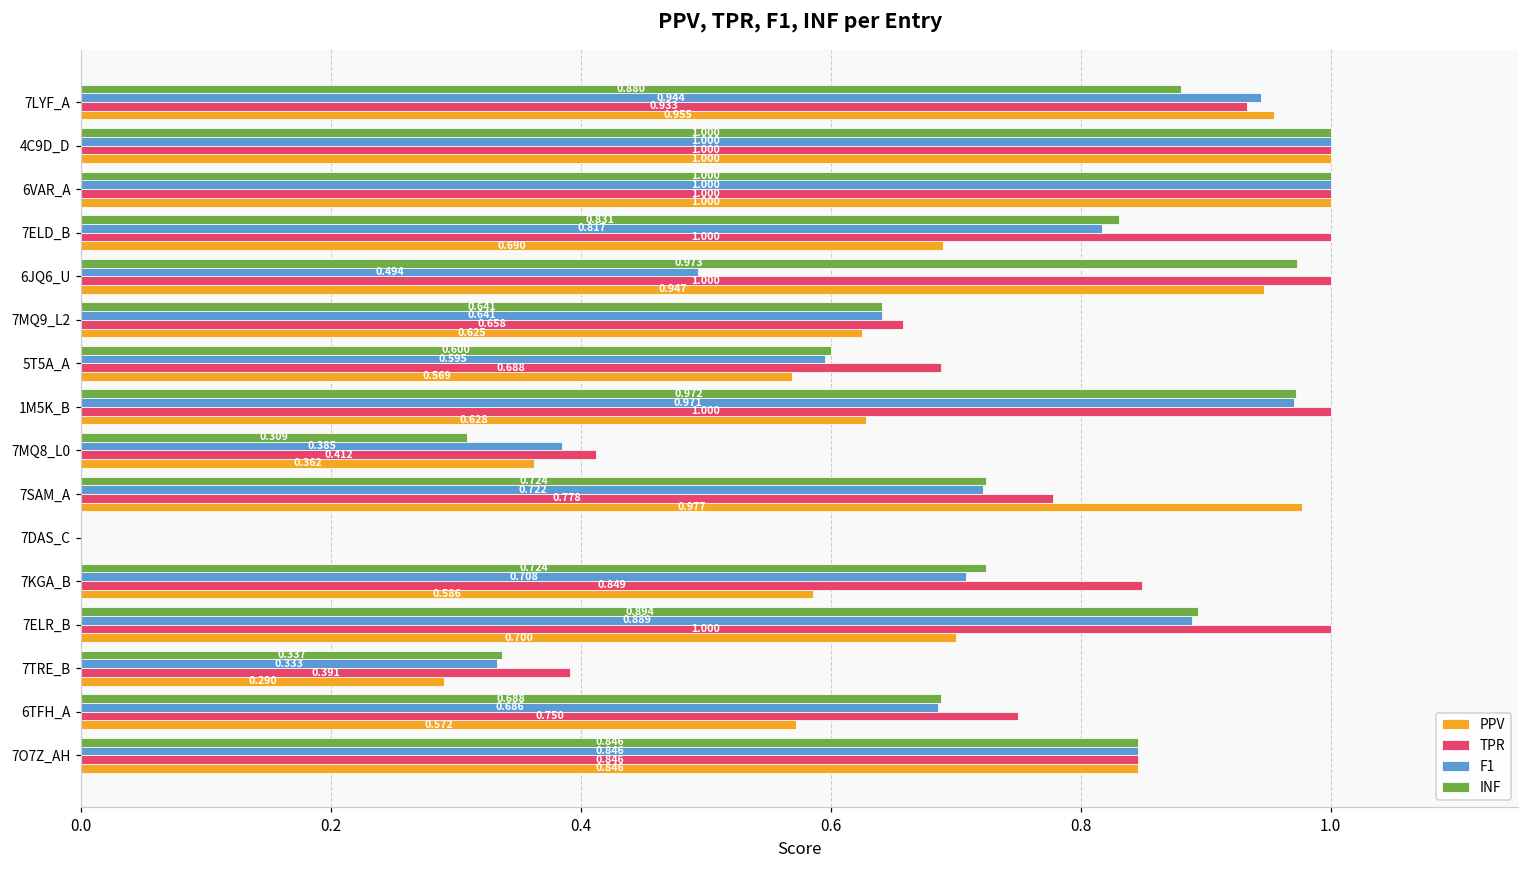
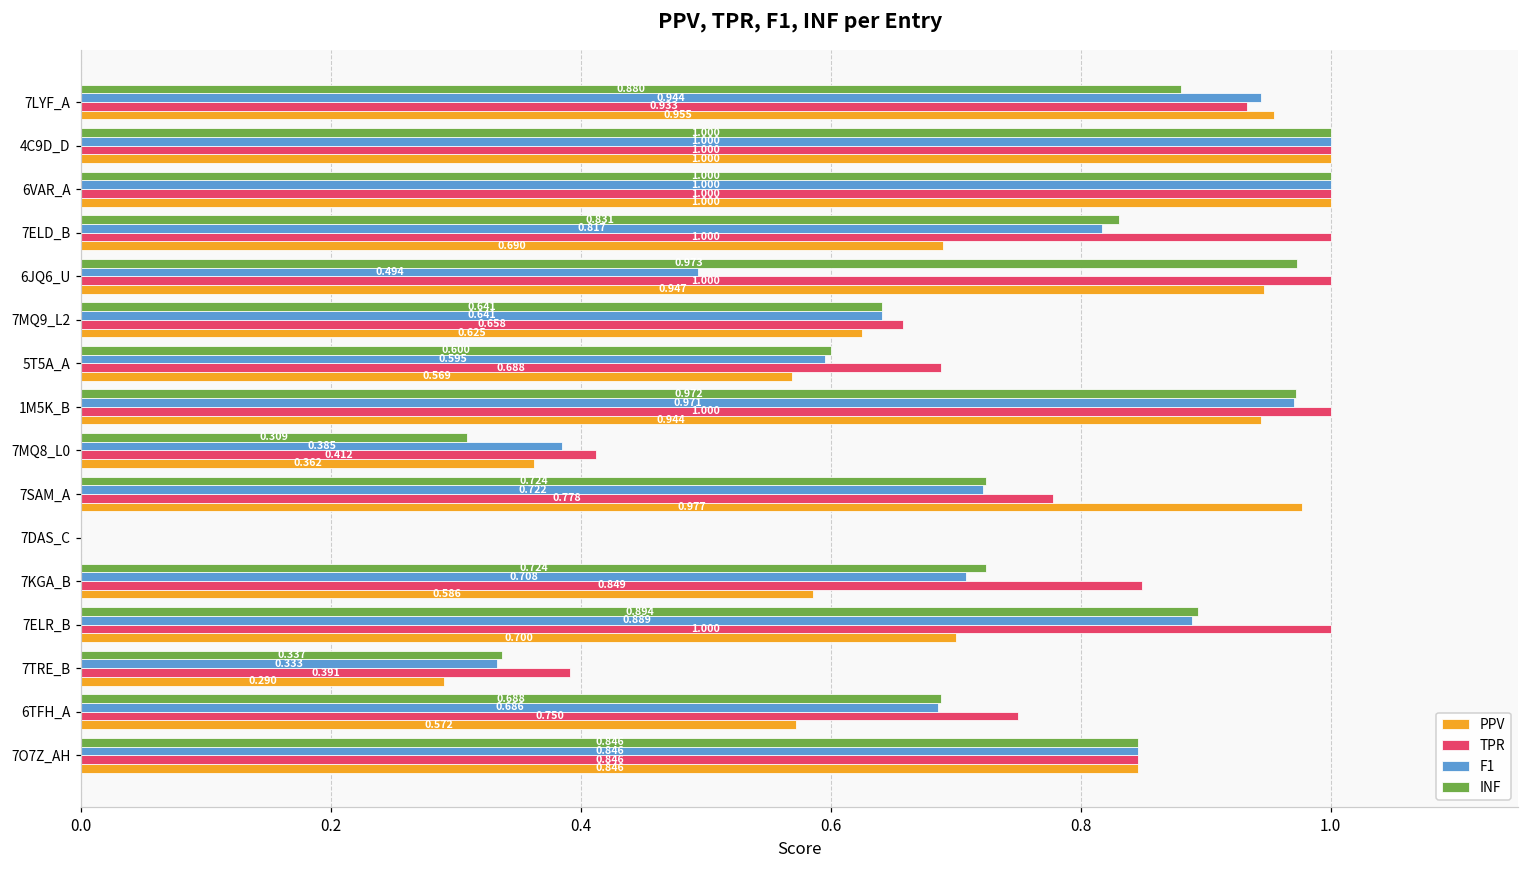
  {
    "PPV": {
      "7LYF_A": 0.955,
      "7ELD_B": 0.690,
      "6JQ6_U": 0.947,
      "7MQ9_L2": 0.625,
      "5T5A_A": 0.569,
-     "1M5K_B": 0.628,
+     "1M5K_B": 0.944,
      "7MQ8_L0": 0.362,
      "7SAM_A": 0.977,
      "7KGA_B": 0.586,
      "7ELR_B": 0.700,
      "7TRE_B": 0.290,
      "6TFH_A": 0.572
    },
    "TPR": {
      "7ELD_B": 1.000,
      "6JQ6_U": 1.000,
      "7MQ9_L2": 0.658,
      "5T5A_A": 0.688,
      "1M5K_B": 1.000,
      "7MQ8_L0": 0.412,
      "7SAM_A": 0.778,
      "7KGA_B": 0.849,
      "7ELR_B": 1.000,
      "7TRE_B": 0.391,
      "6TFH_A": 0.750
    },
    "F1": {
      "7ELD_B": 0.817,
      "6JQ6_U": 0.494,
      "7MQ8_L0": 0.385,
      "7KGA_B": 0.708,
      "7ELR_B": 0.889
    },
    "INF": {
      "7LYF_A": 0.880,
      "7ELD_B": 0.831,
      "6JQ6_U": 0.973,
      "7MQ8_L0": 0.309,
      "7KGA_B": 0.724
    }
  }
